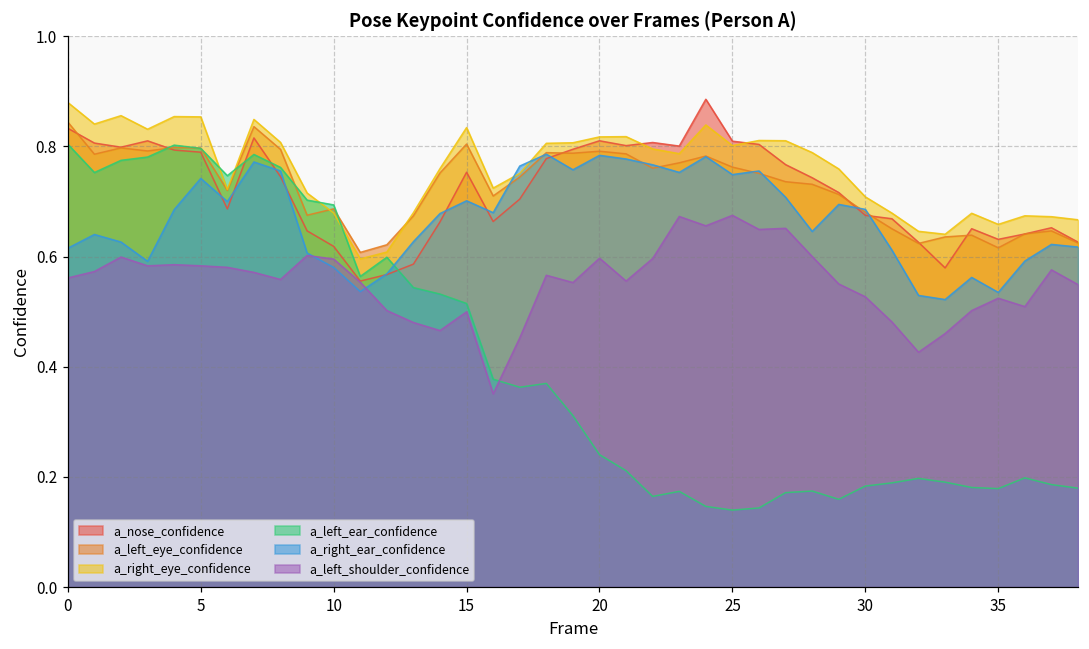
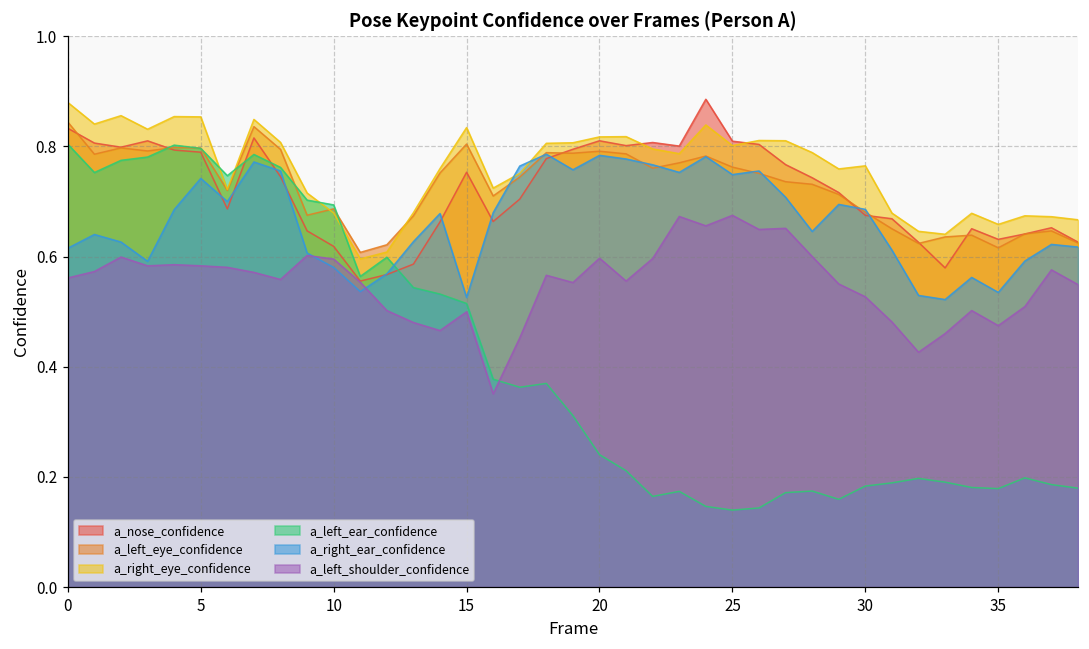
  {
    "a_right_eye_confidence": {
      "0": 0.88,
      "5": 0.85,
      "10": 0.68,
      "15": 0.83,
      "20": 0.82,
      "25": 0.80,
-     "30": 0.71,
+     "30": 0.76,
      "35": 0.66
    },
    "a_left_ear_confidence": {
      "0": 0.80,
      "10": 0.69,
      "15": 0.51,
      "20": 0.24,
      "25": 0.14,
      "30": 0.18,
      "35": 0.18
    },
    "a_right_ear_confidence": {
      "0": 0.62,
      "5": 0.74,
      "10": 0.58,
-     "15": 0.70,
+     "15": 0.53,
      "20": 0.78,
      "25": 0.75,
      "35": 0.53
    },
    "a_left_shoulder_confidence": {
      "0": 0.56,
      "5": 0.58,
      "10": 0.60,
      "15": 0.50,
      "20": 0.60,
      "25": 0.67,
      "30": 0.53,
-     "35": 0.52
+     "35": 0.47
    }
  }
